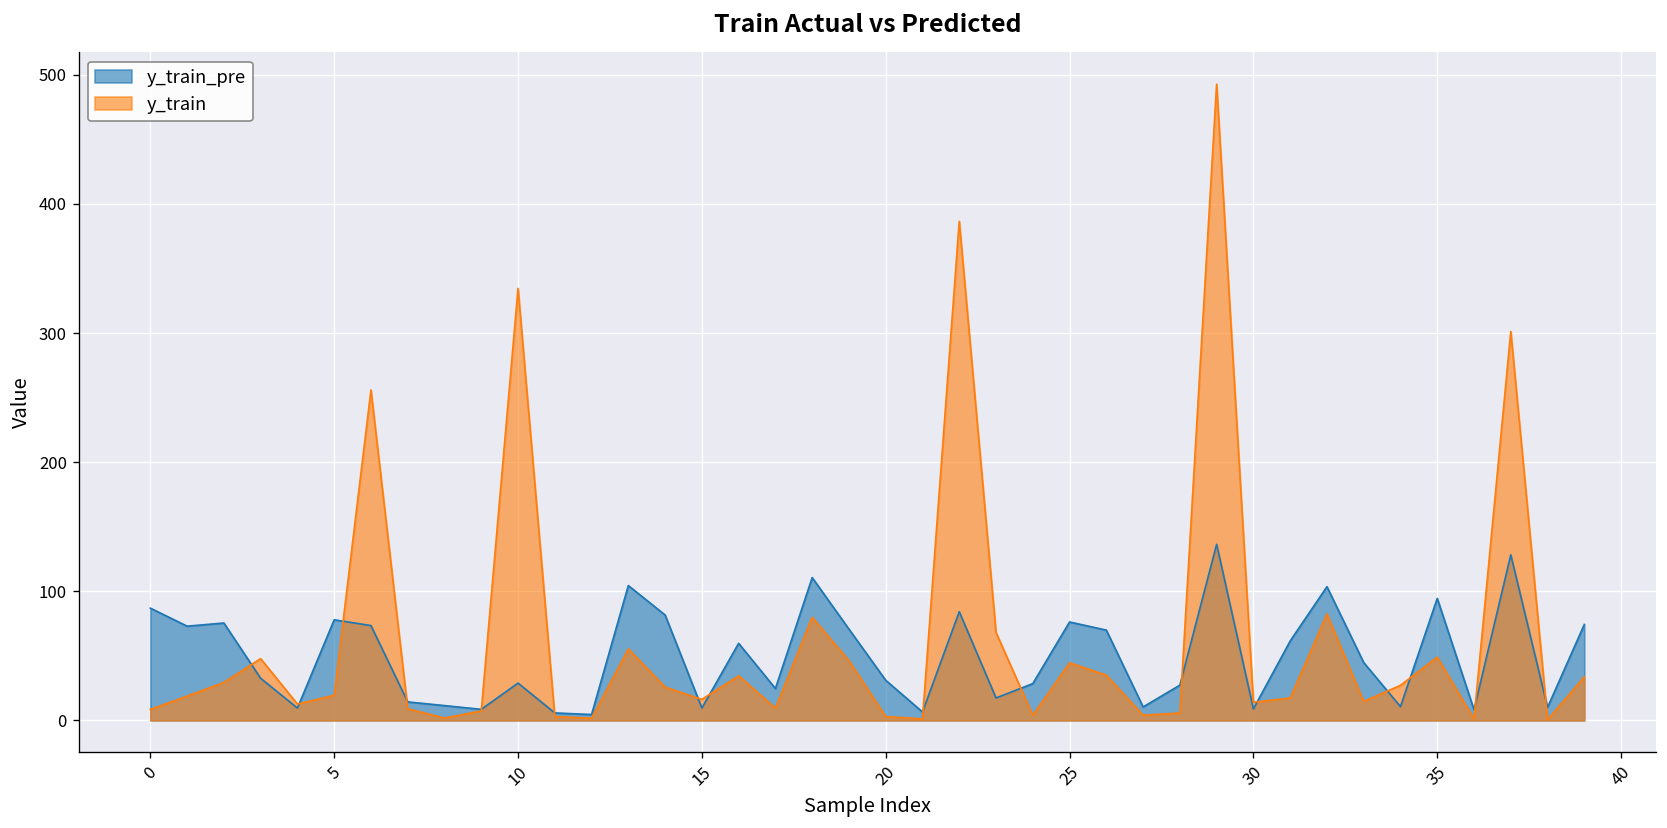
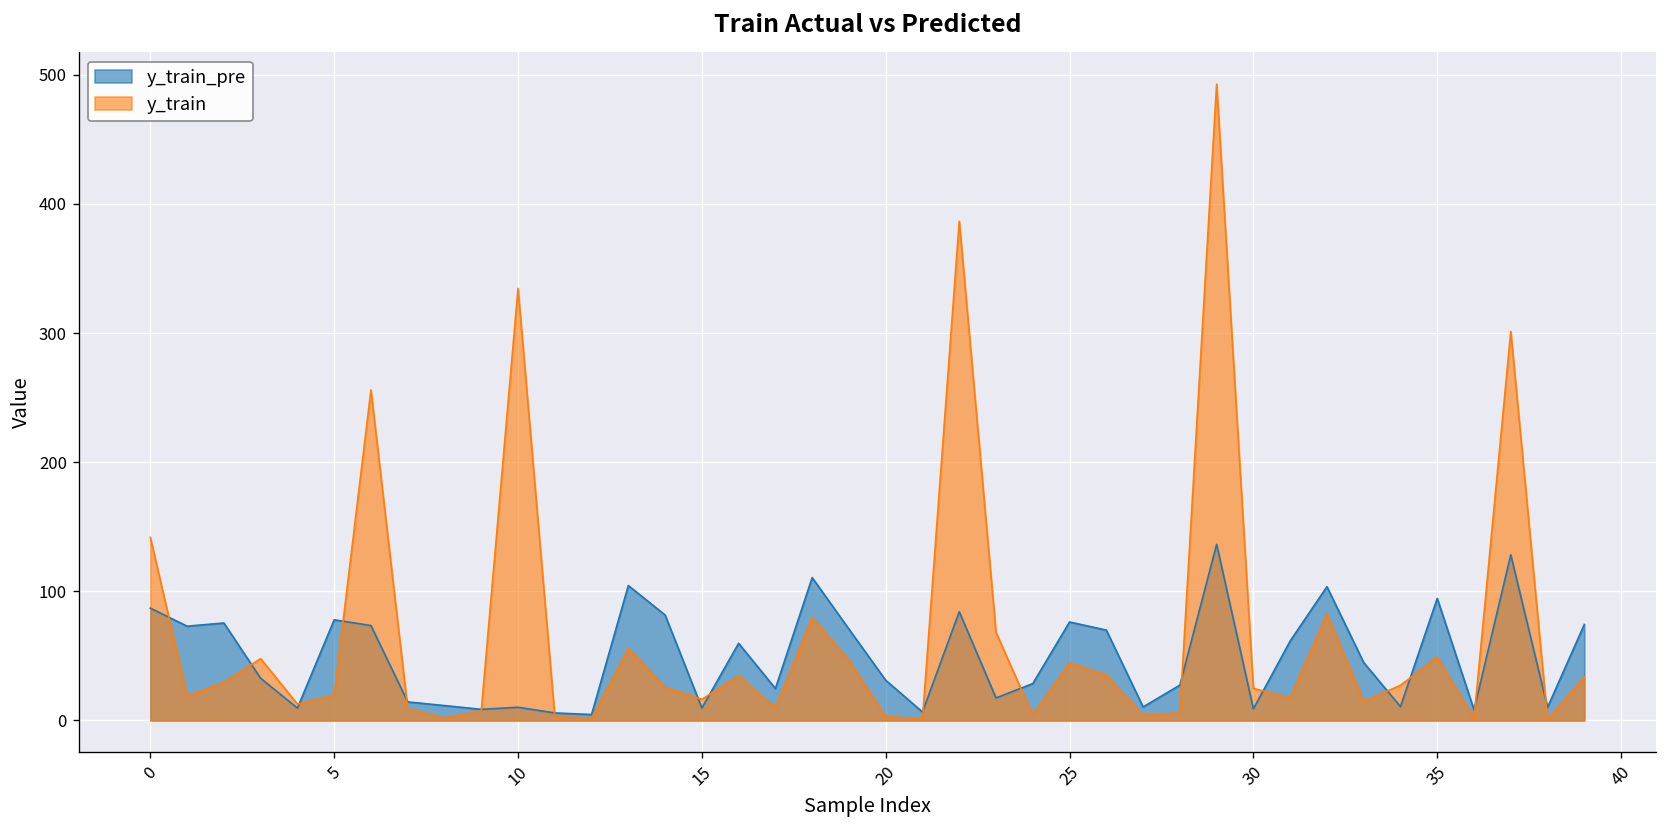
  {
    "y_train_pre": {
      "0": 87,
      "5": 78,
-     "10": 29,
+     "10": 10,
      "15": 10,
      "20": 31,
      "25": 76,
      "30": 9,
      "35": 95
    },
    "y_train": {
-     "0": 9,
+     "0": 142,
      "5": 19,
      "10": 335,
      "15": 16,
      "20": 3,
      "25": 45,
-     "30": 14,
+     "30": 25,
      "35": 49
    }
  }
